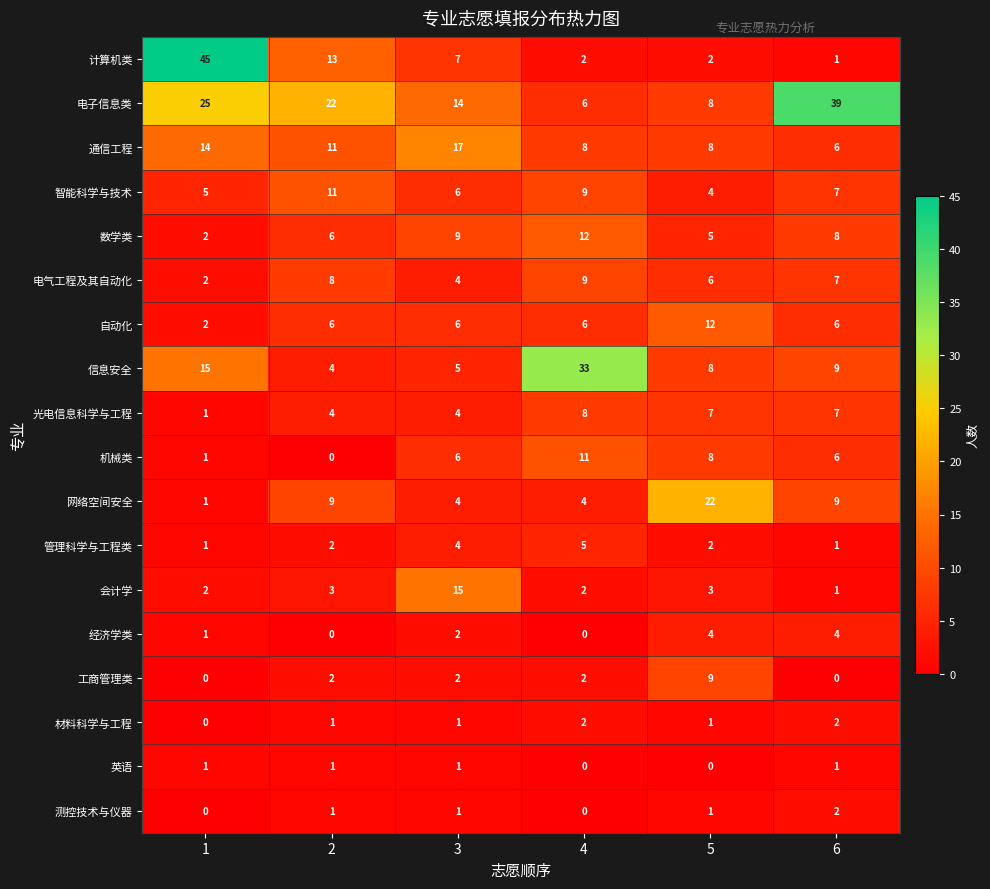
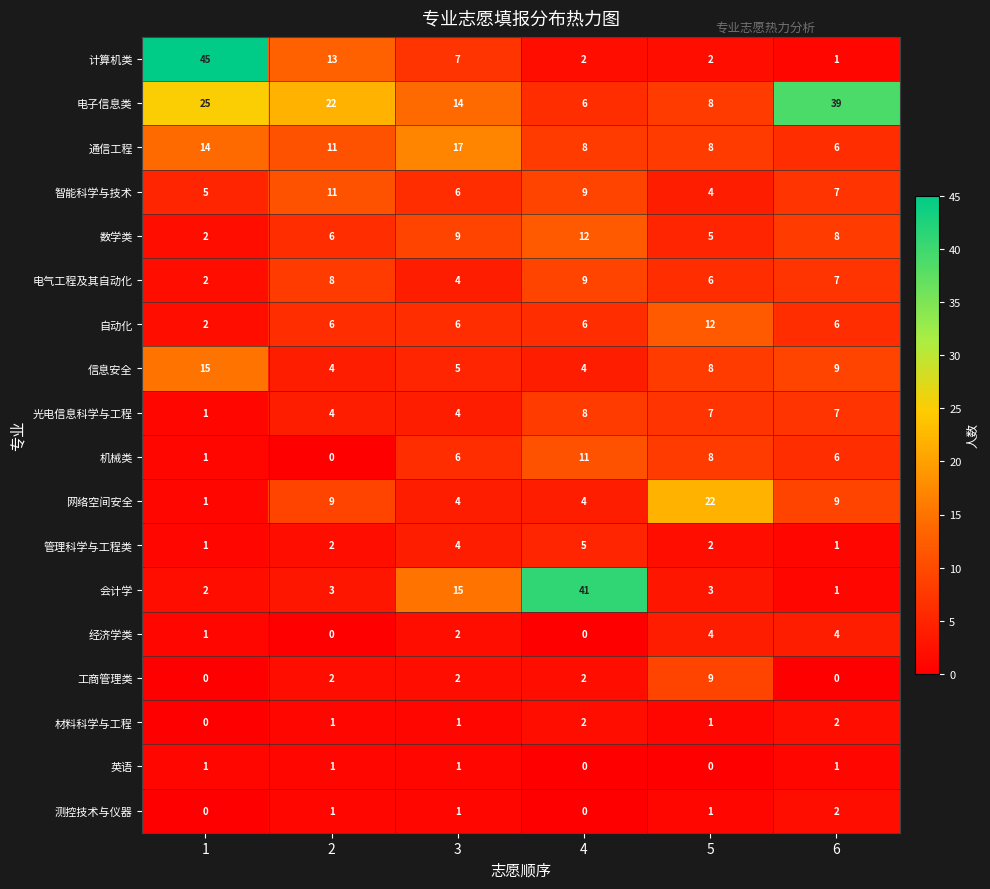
  {
    "计算机类": {
      "1": 45,
      "2": 13,
      "3": 7,
      "4": 2,
      "5": 2,
      "6": 1
    },
    "电子信息类": {
      "1": 25,
      "2": 22,
      "3": 14,
      "4": 6,
      "5": 8,
      "6": 39
    },
    "通信工程": {
      "1": 14,
      "2": 11,
      "3": 17,
      "4": 8,
      "5": 8,
      "6": 6
    },
    "智能科学与技术": {
      "1": 5,
      "2": 11,
      "3": 6,
      "4": 9,
      "5": 4,
      "6": 7
    },
    "数学类": {
      "1": 2,
      "2": 6,
      "3": 9,
      "4": 12,
      "5": 5,
      "6": 8
    },
    "电气工程及其自动化": {
      "1": 2,
      "2": 8,
      "3": 4,
      "4": 9,
      "5": 6,
      "6": 7
    },
    "自动化": {
      "1": 2,
      "2": 6,
      "3": 6,
      "4": 6,
      "5": 12,
      "6": 6
    },
    "信息安全": {
      "1": 15,
      "2": 4,
      "3": 5,
-     "4": 33,
+     "4": 4,
      "5": 8,
      "6": 9
    },
    "光电信息科学与工程": {
      "1": 1,
      "2": 4,
      "3": 4,
      "4": 8,
      "5": 7,
      "6": 7
    },
    "机械类": {
      "1": 1,
      "2": 0,
      "3": 6,
      "4": 11,
      "5": 8,
      "6": 6
    },
    "网络空间安全": {
      "1": 1,
      "2": 9,
      "3": 4,
      "4": 4,
      "5": 22,
      "6": 9
    },
    "管理科学与工程类": {
      "1": 1,
      "2": 2,
      "3": 4,
      "4": 5,
      "5": 2,
      "6": 1
    },
    "会计学": {
      "1": 2,
      "2": 3,
      "3": 15,
-     "4": 2,
+     "4": 41,
      "5": 3,
      "6": 1
    },
    "经济学类": {
      "1": 1,
      "2": 0,
      "3": 2,
      "4": 0,
      "5": 4,
      "6": 4
    },
    "工商管理类": {
      "1": 0,
      "2": 2,
      "3": 2,
      "4": 2,
      "5": 9,
      "6": 0
    },
    "材料科学与工程": {
      "1": 0,
      "2": 1,
      "3": 1,
      "4": 2,
      "5": 1,
      "6": 2
    },
    "英语": {
      "1": 1,
      "2": 1,
      "3": 1,
      "4": 0,
      "5": 0,
      "6": 1
    },
    "测控技术与仪器": {
      "1": 0,
      "2": 1,
      "3": 1,
      "4": 0,
      "5": 1,
      "6": 2
    }
  }
